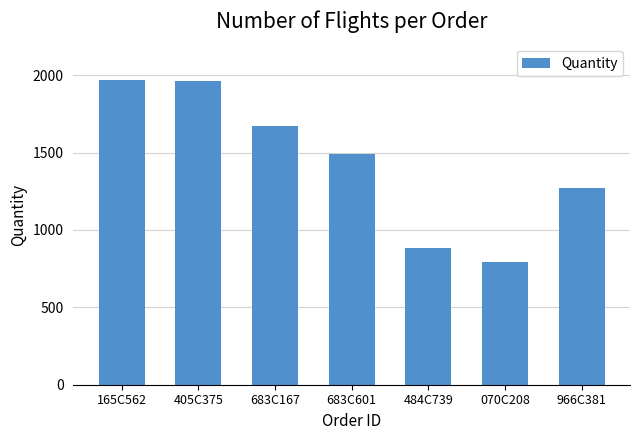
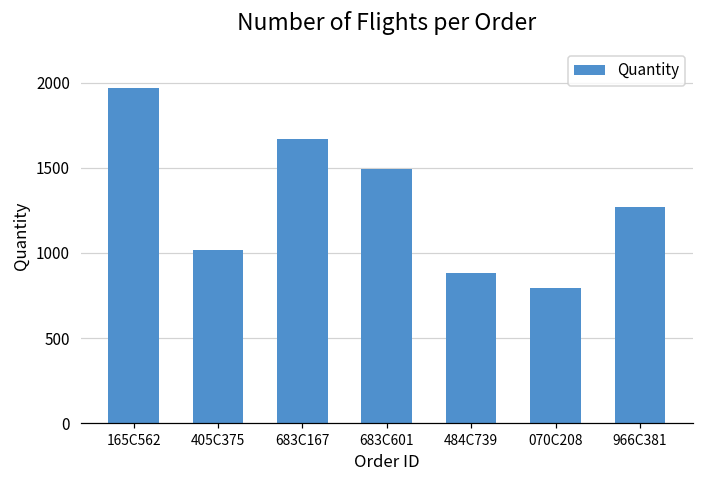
  {
    "165C562": 1970,
-   "405C375": 1960,
+   "405C375": 1020,
    "683C167": 1670,
    "683C601": 1490,
    "484C739": 880,
    "070C208": 790,
    "966C381": 1270
  }
